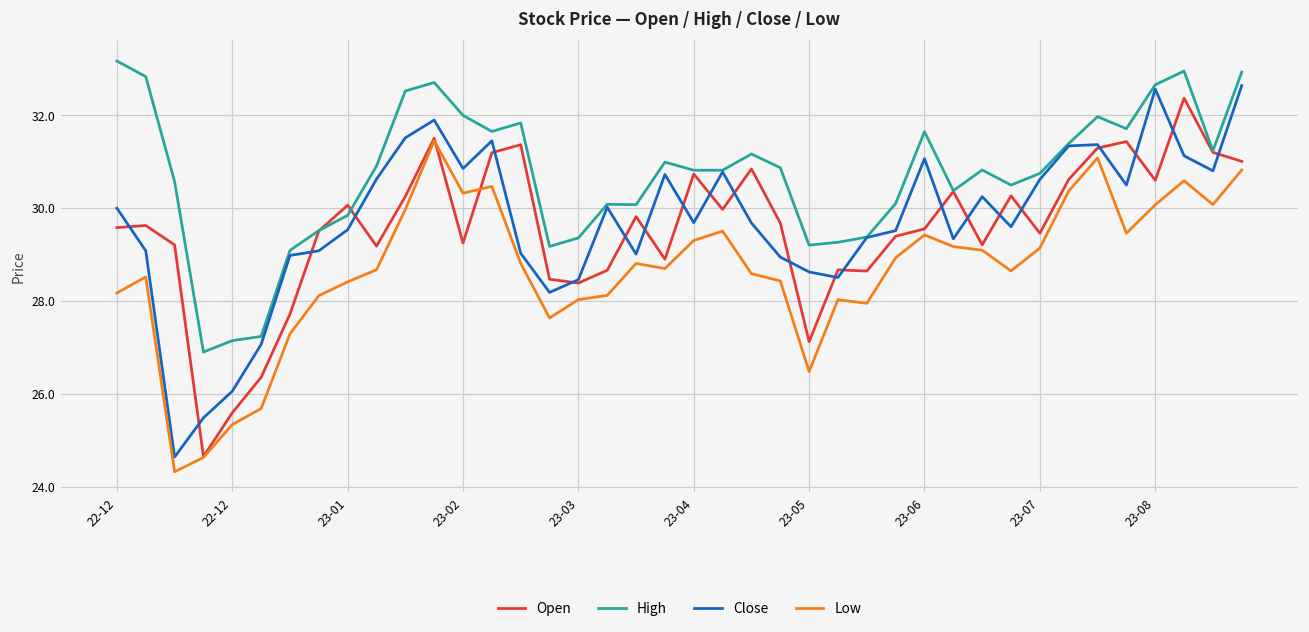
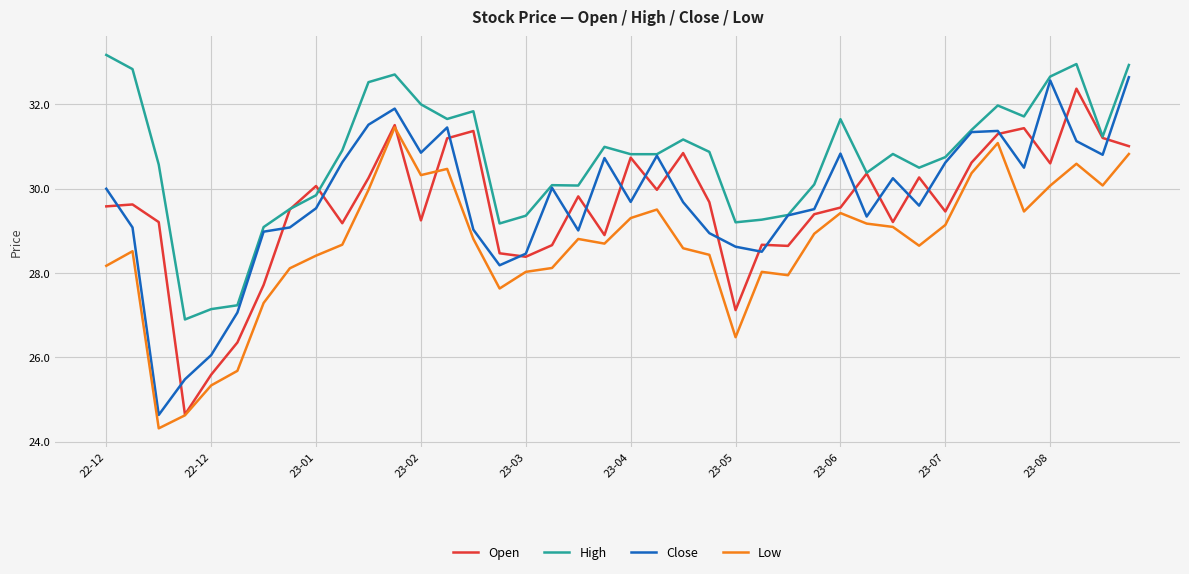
  {
    "Open": {
      "23-01": 30.1,
      "23-02": 29.2,
      "23-03": 28.4,
      "23-04": 30.7,
      "23-05": 27.1,
      "23-06": 29.6,
      "23-07": 29.5,
      "23-08": 30.6
    },
    "High": {
      "23-01": 29.8,
      "23-02": 32.0,
      "23-03": 29.4,
      "23-04": 30.8,
      "23-05": 29.2,
      "23-06": 31.6,
      "23-07": 30.7,
      "23-08": 32.7
    },
    "Close": {
      "23-01": 29.5,
      "23-02": 30.9,
      "23-03": 28.5,
      "23-04": 29.7,
      "23-05": 28.6,
-     "23-06": 31.1,
+     "23-06": 30.8,
      "23-07": 30.6,
      "23-08": 32.6
    },
    "Low": {
      "23-01": 28.4,
      "23-02": 30.3,
      "23-03": 28.0,
      "23-04": 29.3,
      "23-05": 26.5,
      "23-06": 29.4,
      "23-07": 29.1,
      "23-08": 30.1
    }
  }
